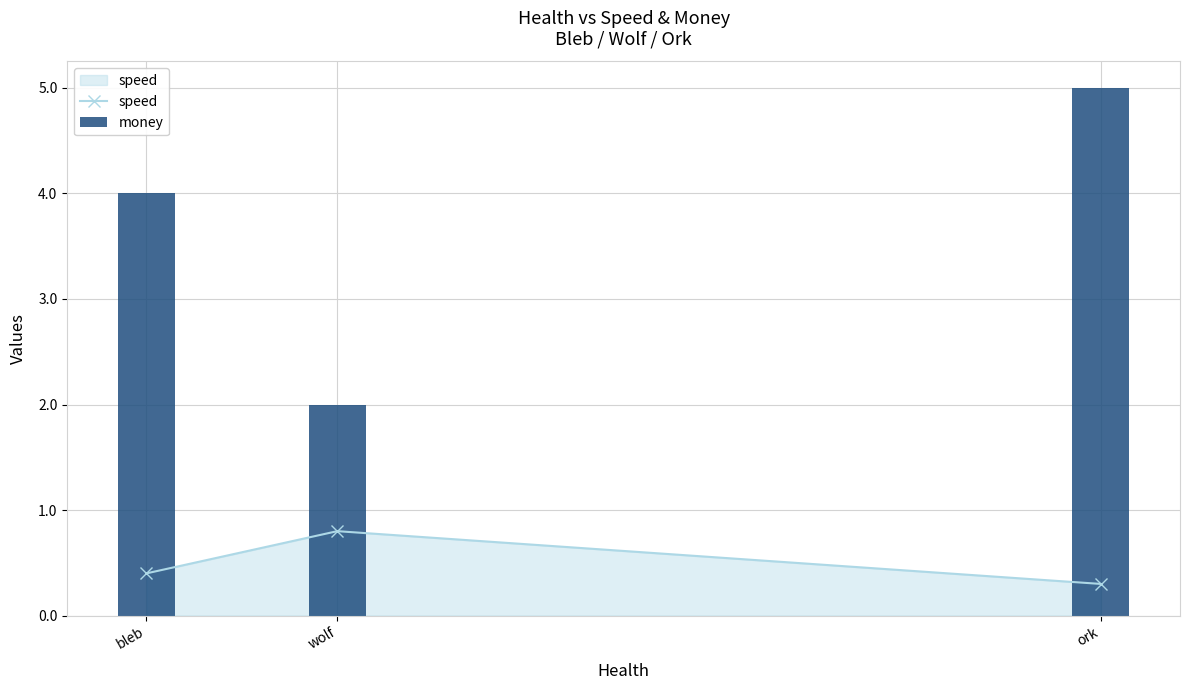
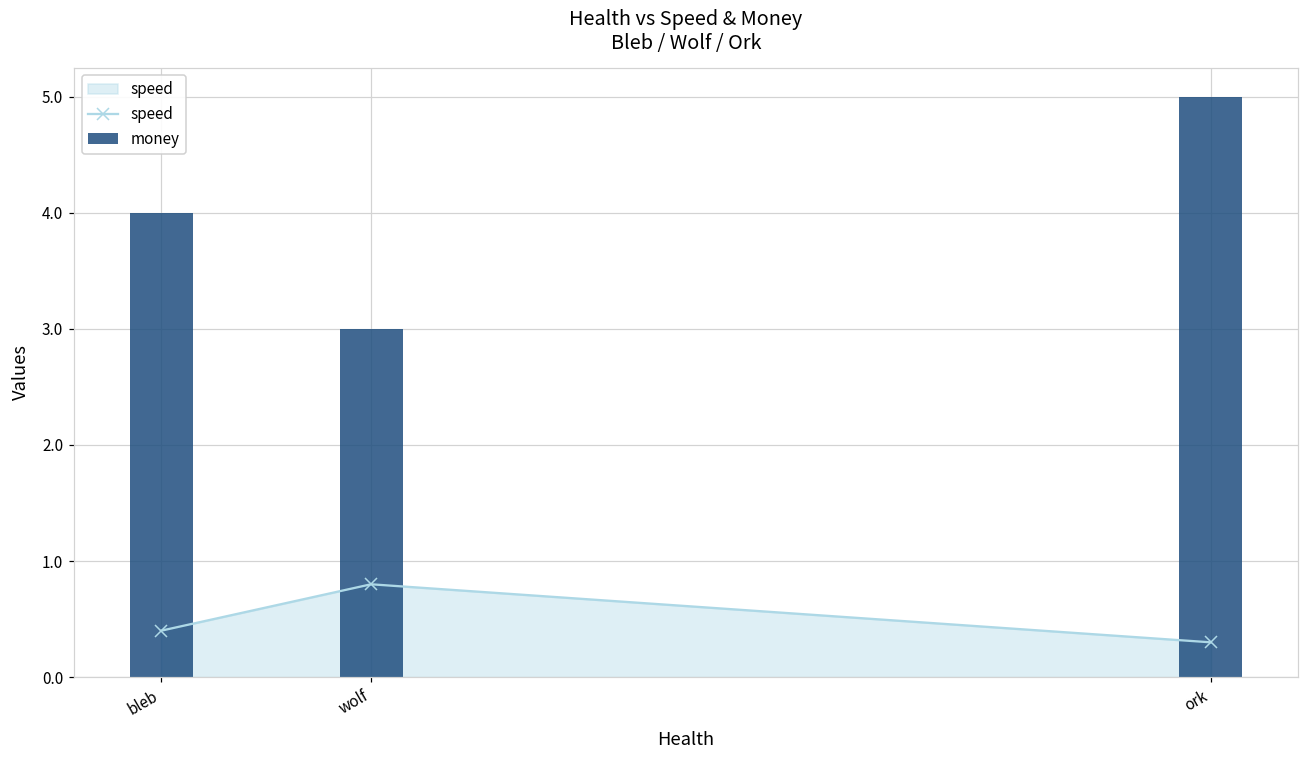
  {
    "speed": {
      "bleb": 0.40,
      "wolf": 0.80,
      "ork": 0.30
    },
    "money": {
      "bleb": 4,
-     "wolf": 2,
+     "wolf": 3,
      "ork": 5
    }
  }
